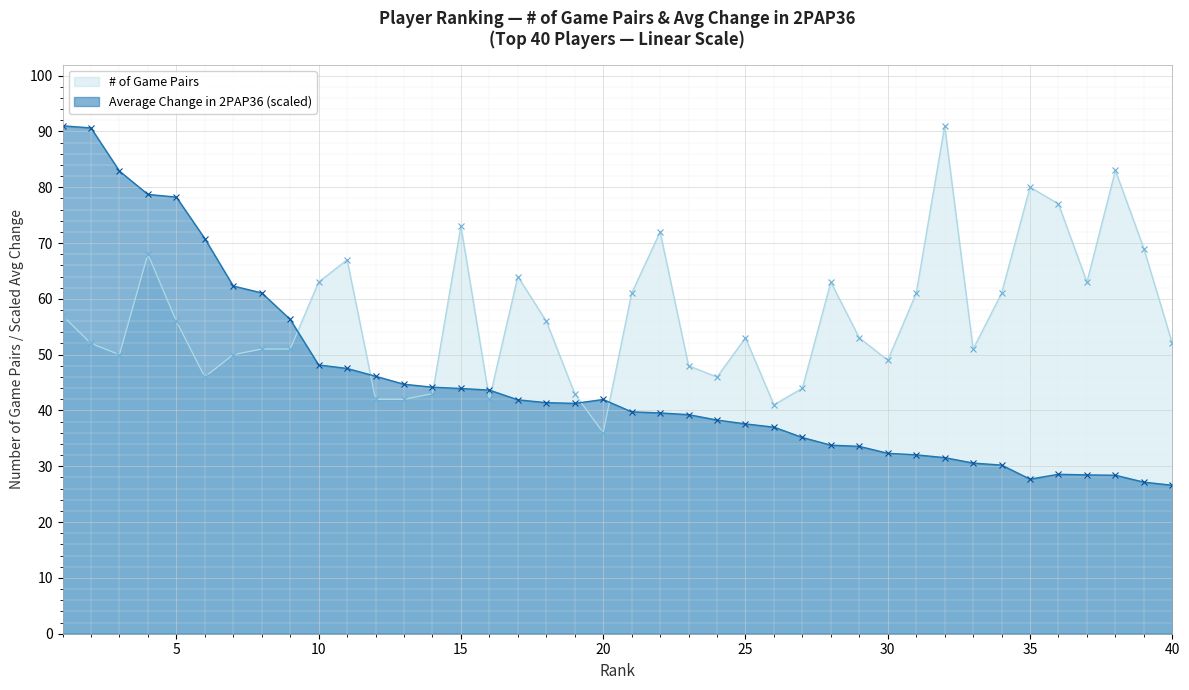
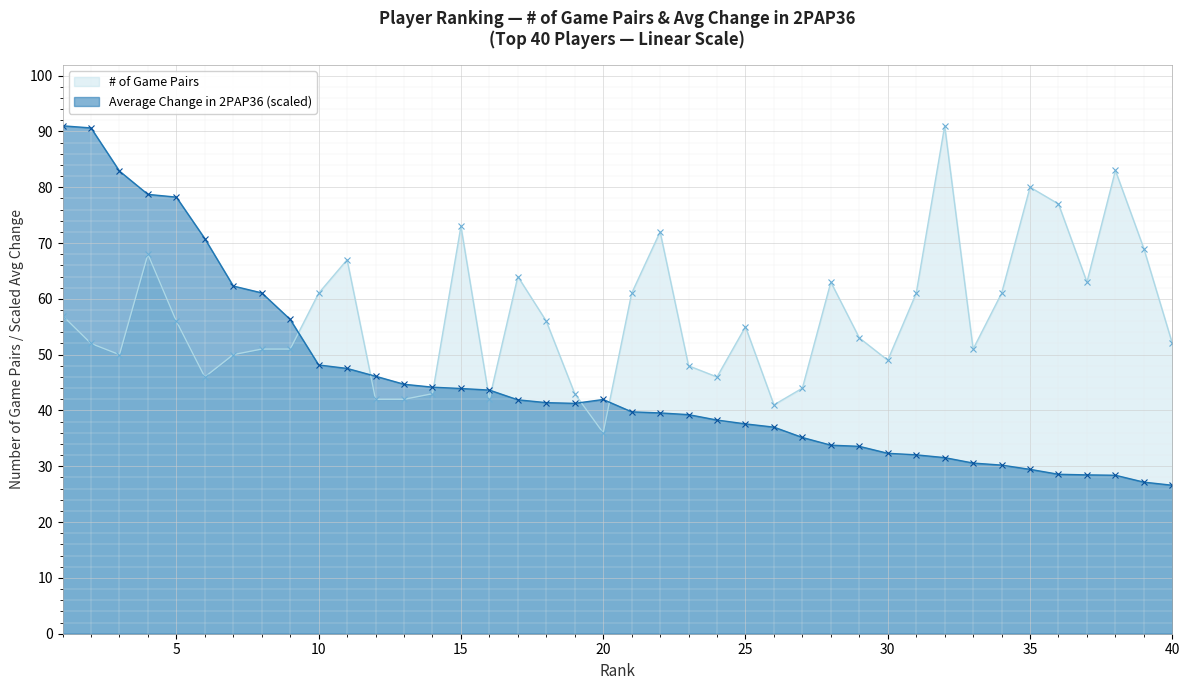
  {
    "# of Game Pairs": {
      "5": 56,
-     "10": 63,
+     "10": 61,
      "15": 73,
      "20": 36,
-     "25": 53,
+     "25": 55,
      "30": 49,
      "35": 80,
      "40": 52
    },
    "Average Change in 2PAP36 (scaled)": {
      "5": 78,
      "10": 48,
      "15": 44,
      "20": 42,
      "25": 38,
      "30": 32,
-     "35": 28,
+     "35": 29,
      "40": 27
    }
  }
